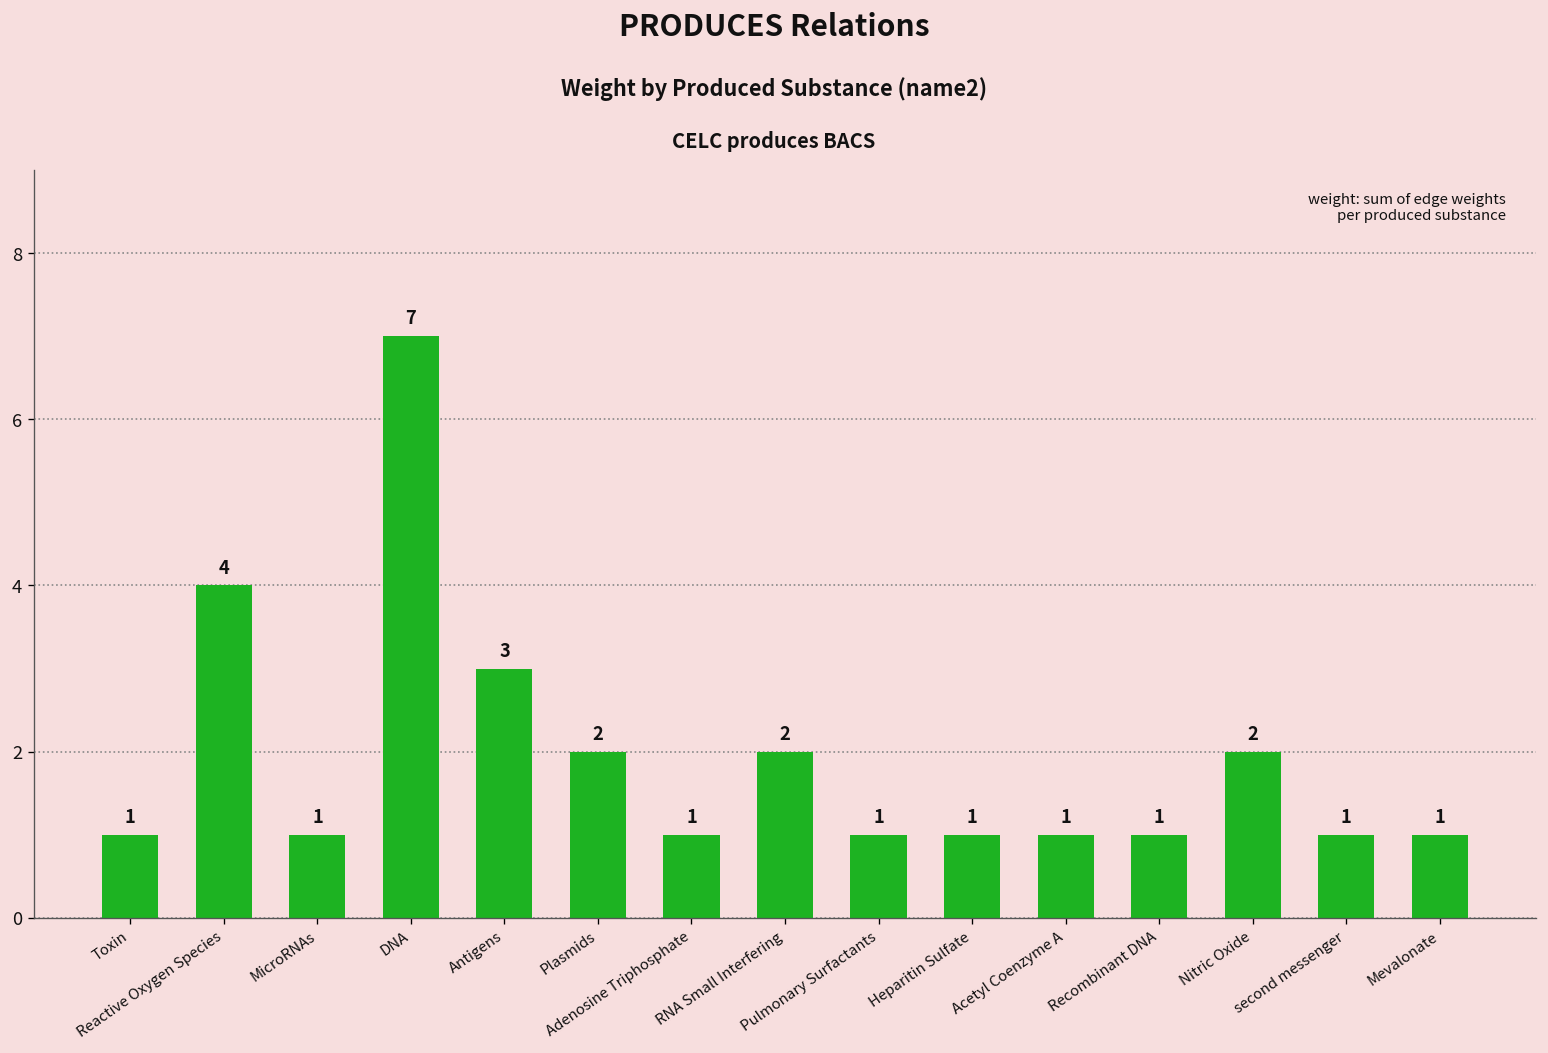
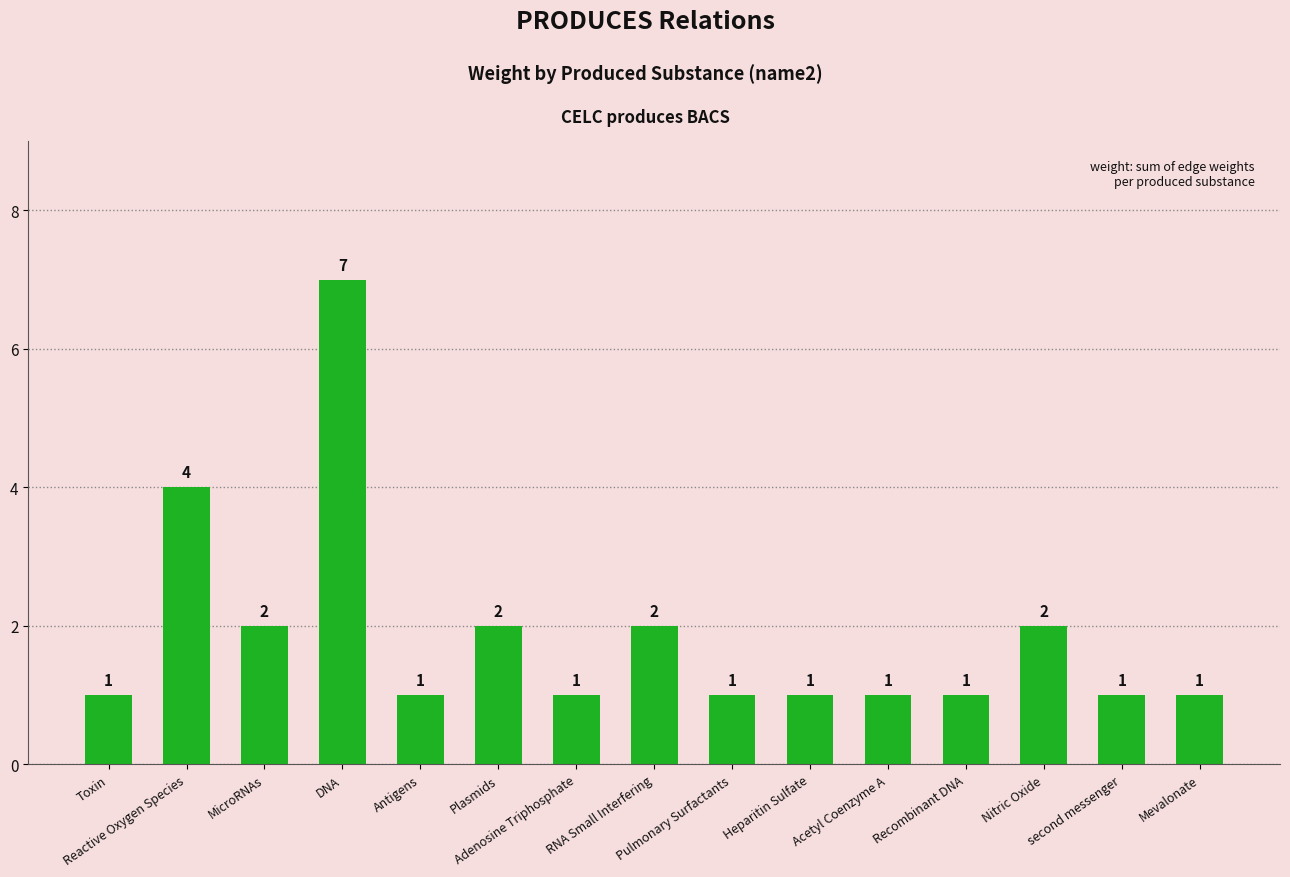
  {
    "Toxin": 1,
    "Reactive Oxygen Species": 4,
-   "MicroRNAs": 1,
+   "MicroRNAs": 2,
    "DNA": 7,
-   "Antigens": 3,
+   "Antigens": 1,
    "Plasmids": 2,
    "Adenosine Triphosphate": 1,
    "RNA Small Interfering": 2,
    "Pulmonary Surfactants": 1,
    "Heparitin Sulfate": 1,
    "Acetyl Coenzyme A": 1,
    "Recombinant DNA": 1,
    "Nitric Oxide": 2,
    "second messenger": 1,
    "Mevalonate": 1
  }
